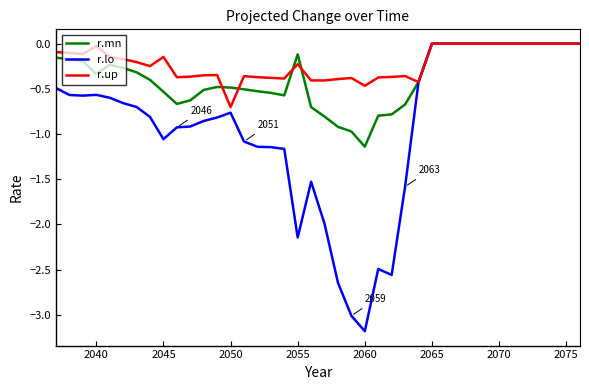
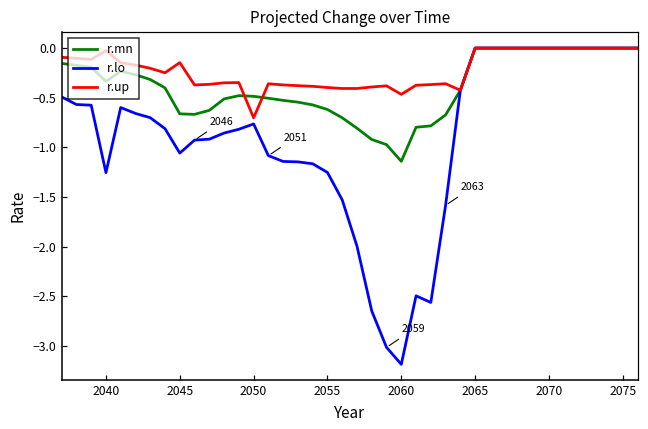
  {
    "r.mn": {
-     "2045": -0.5,
+     "2045": -0.7,
      "2050": -0.5,
-     "2055": -0.1,
+     "2055": -0.6,
      "2060": -1.1
    },
    "r.lo": {
-     "2040": -0.6,
+     "2040": -1.3,
      "2045": -1.1,
      "2050": -0.8,
-     "2055": -2.1,
+     "2055": -1.3,
      "2060": -3.2
    },
    "r.up": {
      "2045": -0.1,
      "2050": -0.7,
-     "2055": -0.2,
+     "2055": -0.4,
      "2060": -0.5
    }
  }
